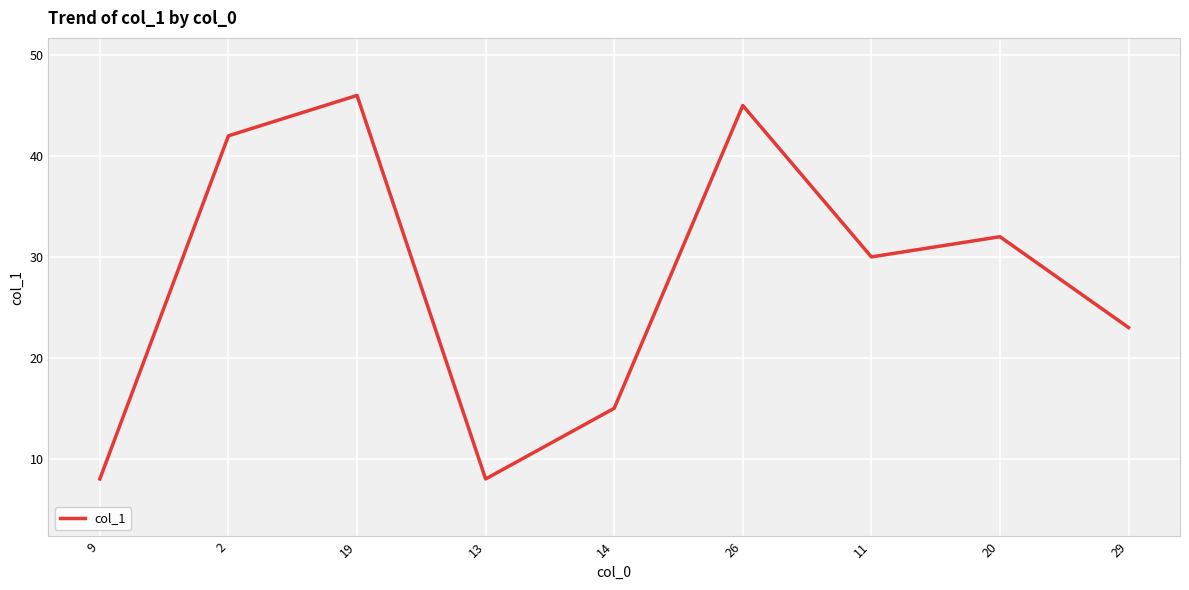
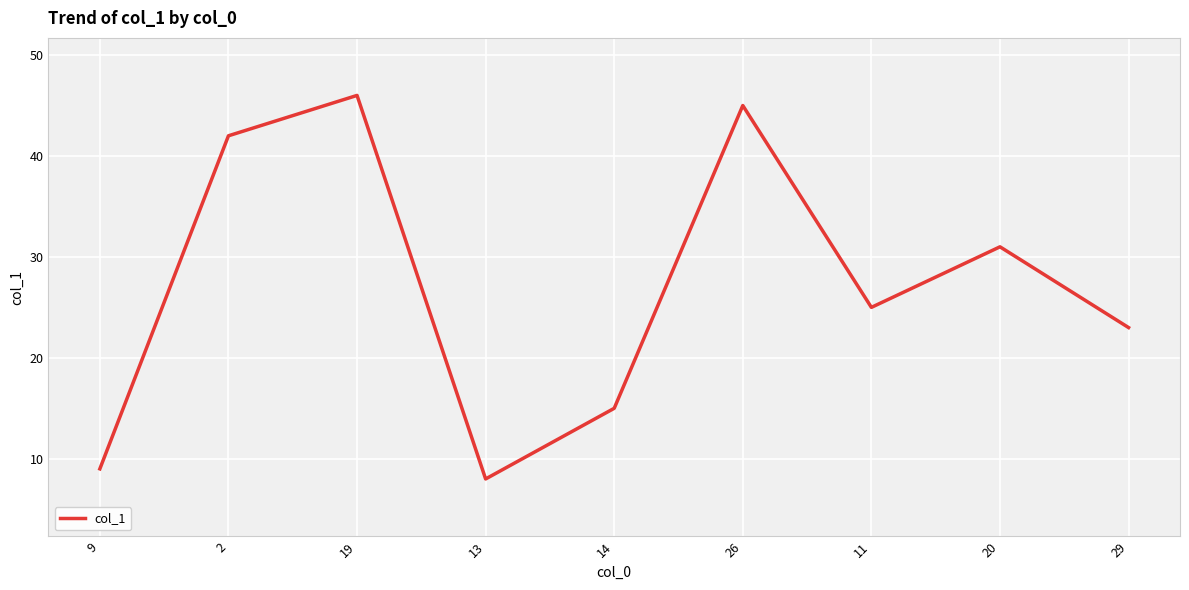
  {
-   "9": 8,
+   "9": 9,
    "2": 42,
    "19": 46,
    "13": 8,
    "14": 15,
    "26": 45,
-   "11": 30,
-   "20": 32,
+   "11": 25,
+   "20": 31,
    "29": 23
  }
